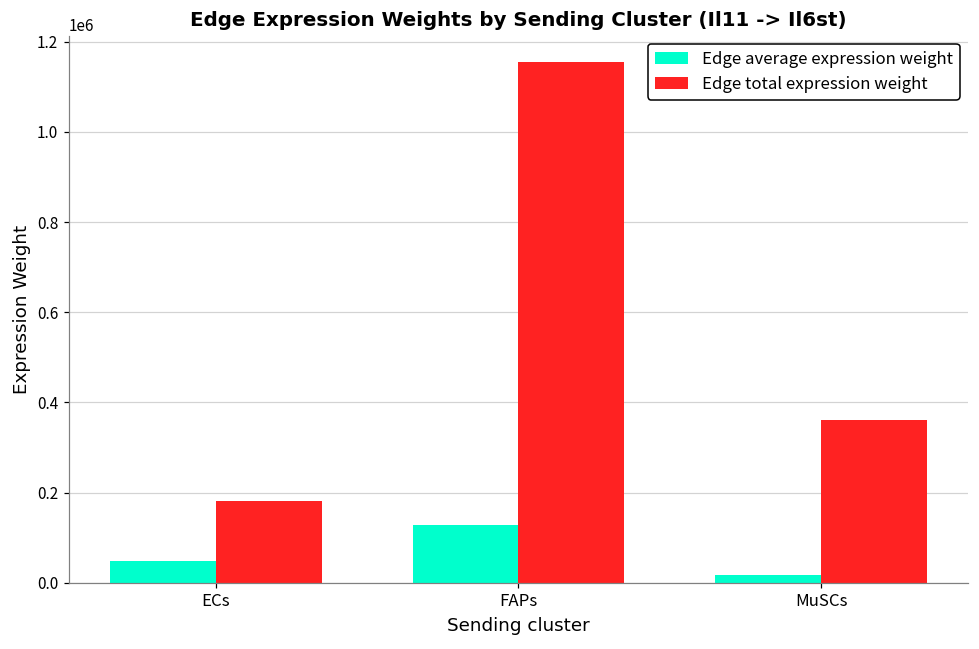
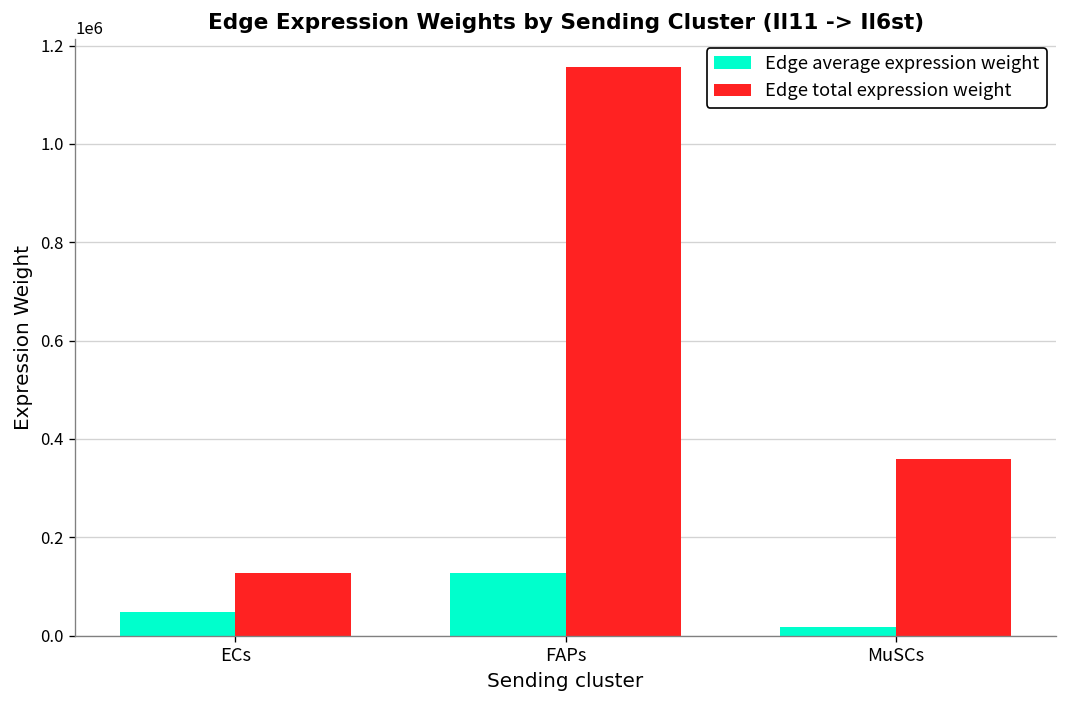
  {
    "Edge average expression weight": {
      "ECs": 50000,
      "FAPs": 130000,
      "MuSCs": 20000
    },
    "Edge total expression weight": {
-     "ECs": 180000,
+     "ECs": 130000,
      "FAPs": 1160000,
      "MuSCs": 360000
    }
  }
